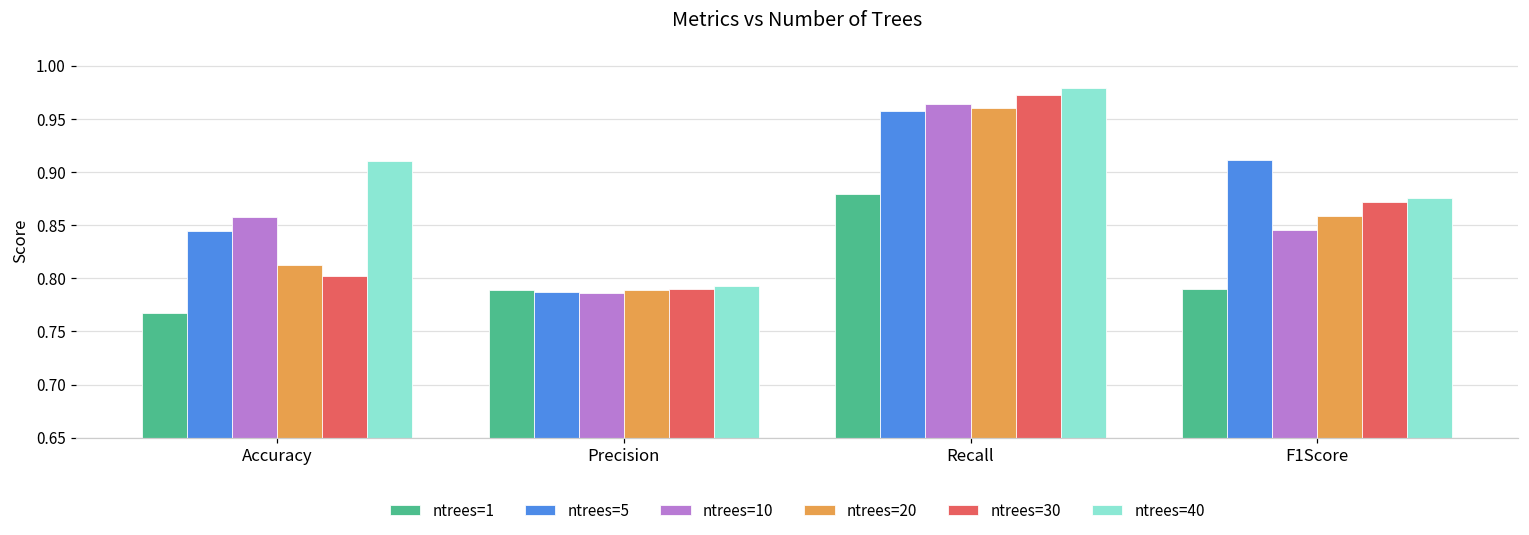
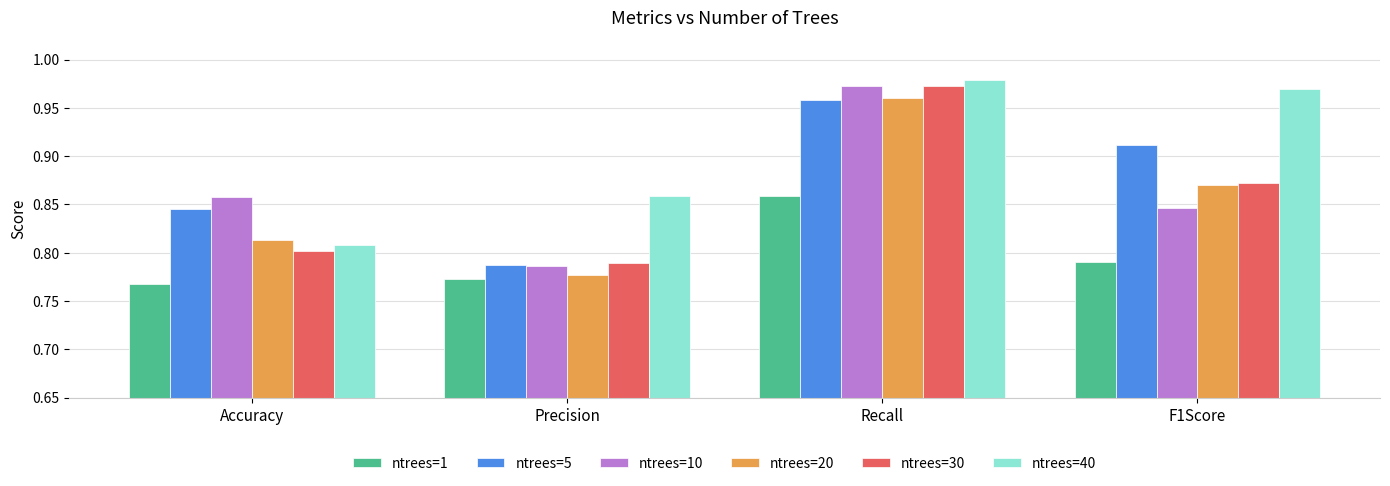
  {
    "ntrees=1": {
      "Accuracy": 0.77,
-     "Precision": 0.79,
-     "Recall": 0.88,
+     "Precision": 0.77,
+     "Recall": 0.86,
      "F1Score": 0.79
    },
    "ntrees=5": {
      "Accuracy": 0.84,
      "Precision": 0.79,
      "Recall": 0.96,
      "F1Score": 0.91
    },
    "ntrees=10": {
      "Accuracy": 0.86,
      "Precision": 0.79,
-     "Recall": 0.96,
+     "Recall": 0.97,
      "F1Score": 0.85
    },
    "ntrees=20": {
      "Accuracy": 0.81,
-     "Precision": 0.79,
+     "Precision": 0.78,
      "Recall": 0.96,
-     "F1Score": 0.86
+     "F1Score": 0.87
    },
    "ntrees=30": {
      "Accuracy": 0.80,
      "Precision": 0.79,
      "Recall": 0.97,
      "F1Score": 0.87
    },
    "ntrees=40": {
-     "Accuracy": 0.91,
-     "Precision": 0.79,
+     "Accuracy": 0.81,
+     "Precision": 0.86,
      "Recall": 0.98,
-     "F1Score": 0.88
+     "F1Score": 0.97
    }
  }
